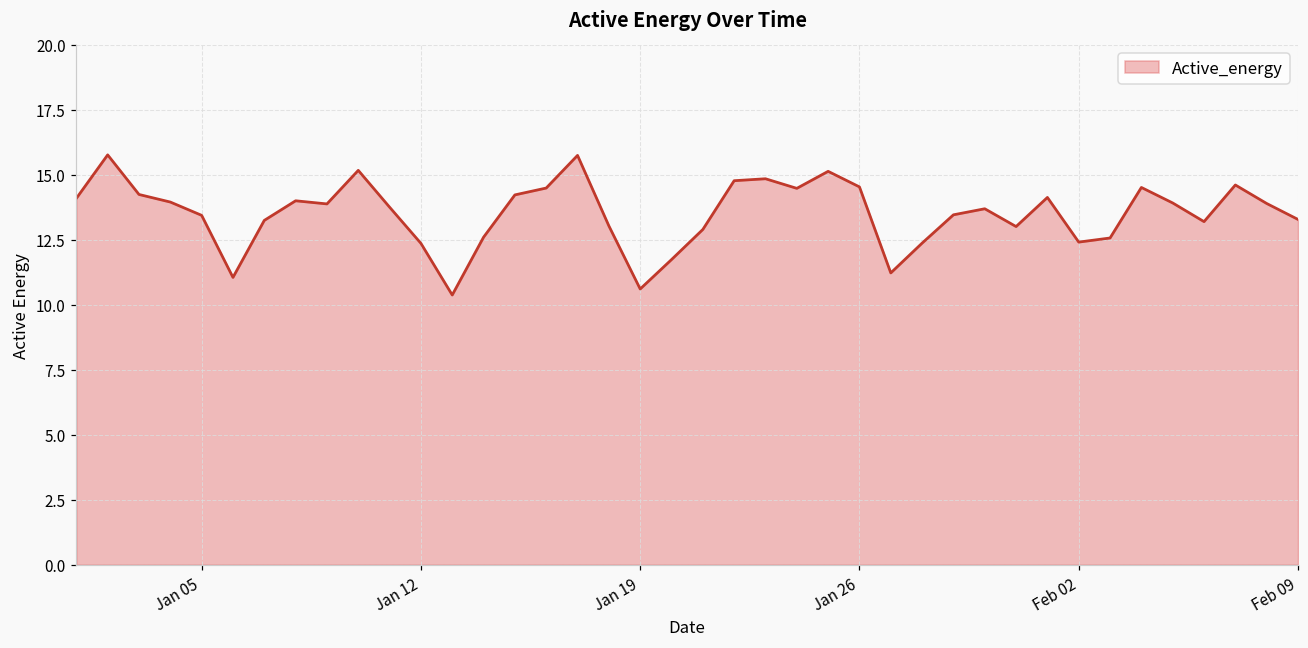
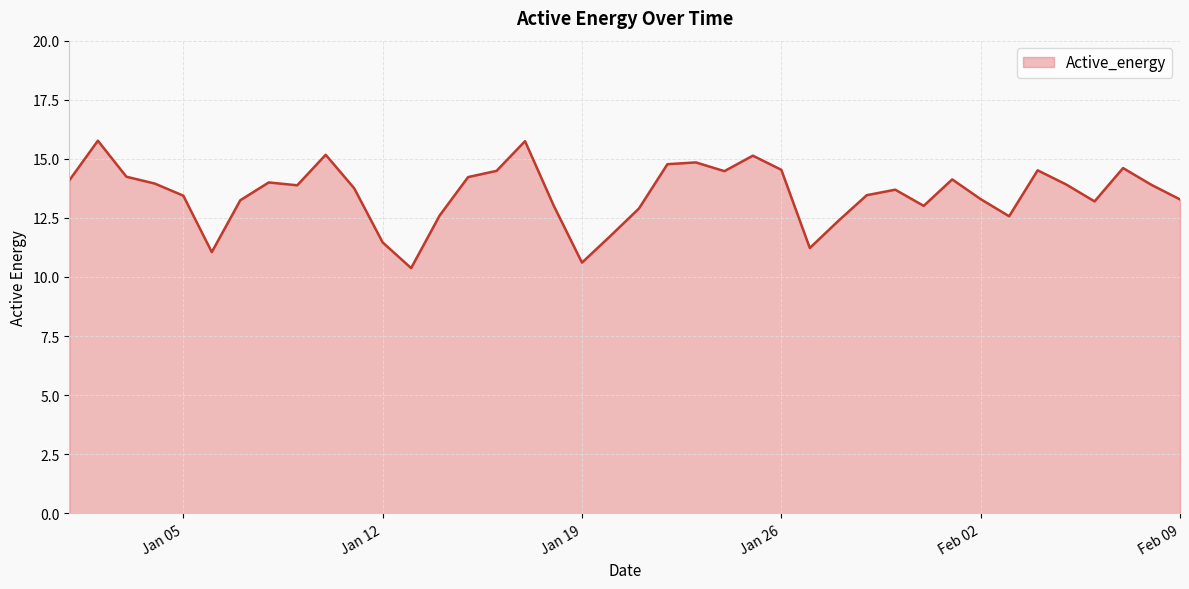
  {
    "Jan 05": 13.4,
-   "Jan 12": 12.4,
+   "Jan 12": 11.5,
    "Jan 19": 10.6,
    "Jan 26": 14.5,
-   "Feb 02": 12.4,
+   "Feb 02": 13.3,
    "Feb 09": 13.3
  }
